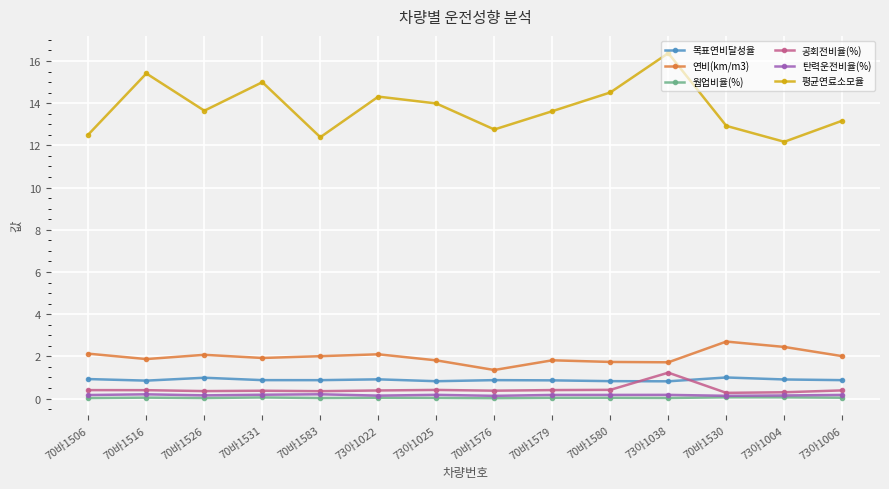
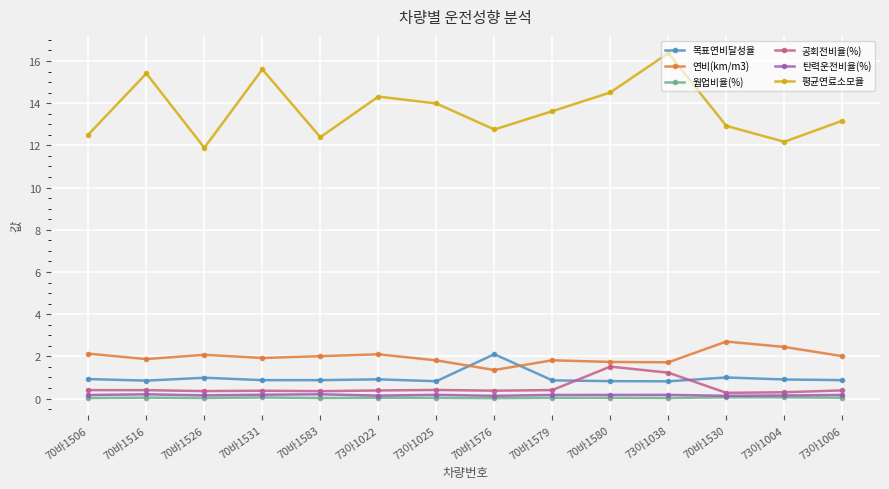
  {
    "목표연비달성율": {
      "70바1506": 0.9,
      "70바1516": 0.9,
      "70바1526": 1.0,
      "70바1531": 0.9,
      "70바1583": 0.9,
      "73아1022": 0.9,
      "73아1025": 0.8,
-     "70바1576": 0.9,
+     "70바1576": 2.1,
      "70바1579": 0.9,
      "70바1580": 0.8,
      "73아1038": 0.8,
      "70바1530": 1.0,
      "73아1004": 0.9,
      "73아1006": 0.9
    },
    "연비(km/m3)": {
      "70바1506": 2.1,
      "70바1516": 1.9,
      "70바1526": 2.1,
      "70바1531": 1.9,
      "70바1583": 2.0,
      "73아1022": 2.1,
      "73아1025": 1.8,
      "70바1576": 1.4,
      "70바1579": 1.8,
      "70바1580": 1.7,
      "73아1038": 1.7,
      "70바1530": 2.7,
      "73아1004": 2.4,
      "73아1006": 2.0
    },
    "웜업비율(%)": {
      "70바1506": 0.0,
      "70바1516": 0.0,
      "70바1526": 0.0,
      "70바1531": 0.1,
      "70바1583": 0.0,
      "73아1025": 0.0,
      "70바1579": 0.0,
      "70바1580": 0.0,
      "73아1038": 0.0,
      "73아1006": 0.0
    },
    "공회전비율(%)": {
      "70바1506": 0.4,
      "70바1516": 0.4,
      "70바1526": 0.4,
      "70바1531": 0.4,
      "70바1583": 0.4,
      "73아1022": 0.4,
      "73아1025": 0.4,
      "70바1576": 0.4,
      "70바1579": 0.4,
-     "70바1580": 0.4,
+     "70바1580": 1.5,
      "73아1038": 1.2,
      "70바1530": 0.3,
      "73아1004": 0.3,
      "73아1006": 0.4
    },
    "탄력운전비율(%)": {
      "70바1506": 0.2,
      "70바1516": 0.2,
      "70바1526": 0.2,
      "70바1531": 0.2,
      "70바1583": 0.2,
      "73아1025": 0.2,
      "70바1579": 0.2,
      "70바1580": 0.2,
      "73아1038": 0.2,
      "73아1006": 0.2
    },
    "평균연료소모율": {
      "70바1506": 12.5,
      "70바1516": 15.4,
-     "70바1526": 13.6,
-     "70바1531": 15.0,
+     "70바1526": 11.9,
+     "70바1531": 15.6,
      "70바1583": 12.4,
      "73아1022": 14.3,
      "73아1025": 14.0,
      "70바1576": 12.8,
      "70바1579": 13.6,
      "70바1580": 14.5,
      "70바1530": 12.9,
      "73아1004": 12.2,
      "73아1006": 13.2
    }
  }
